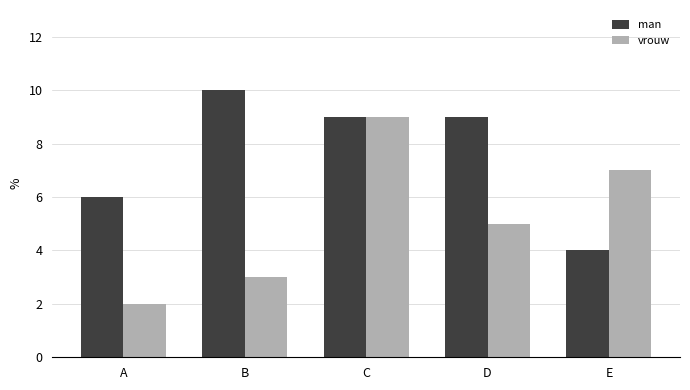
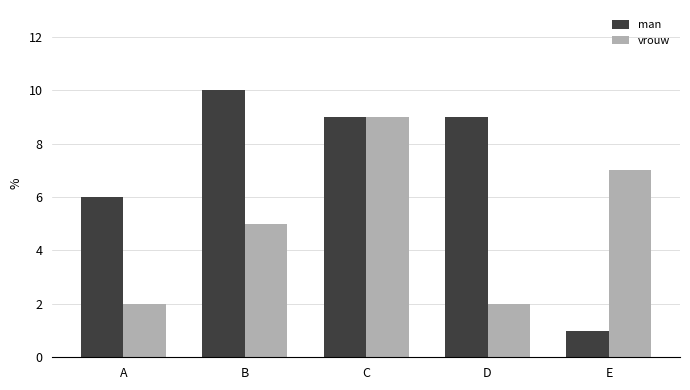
  {
    "man": {
      "A": 6,
      "B": 10,
      "C": 9,
      "D": 9,
-     "E": 4
+     "E": 1
    },
    "vrouw": {
      "A": 2,
-     "B": 3,
+     "B": 5,
      "C": 9,
-     "D": 5,
+     "D": 2,
      "E": 7
    }
  }
